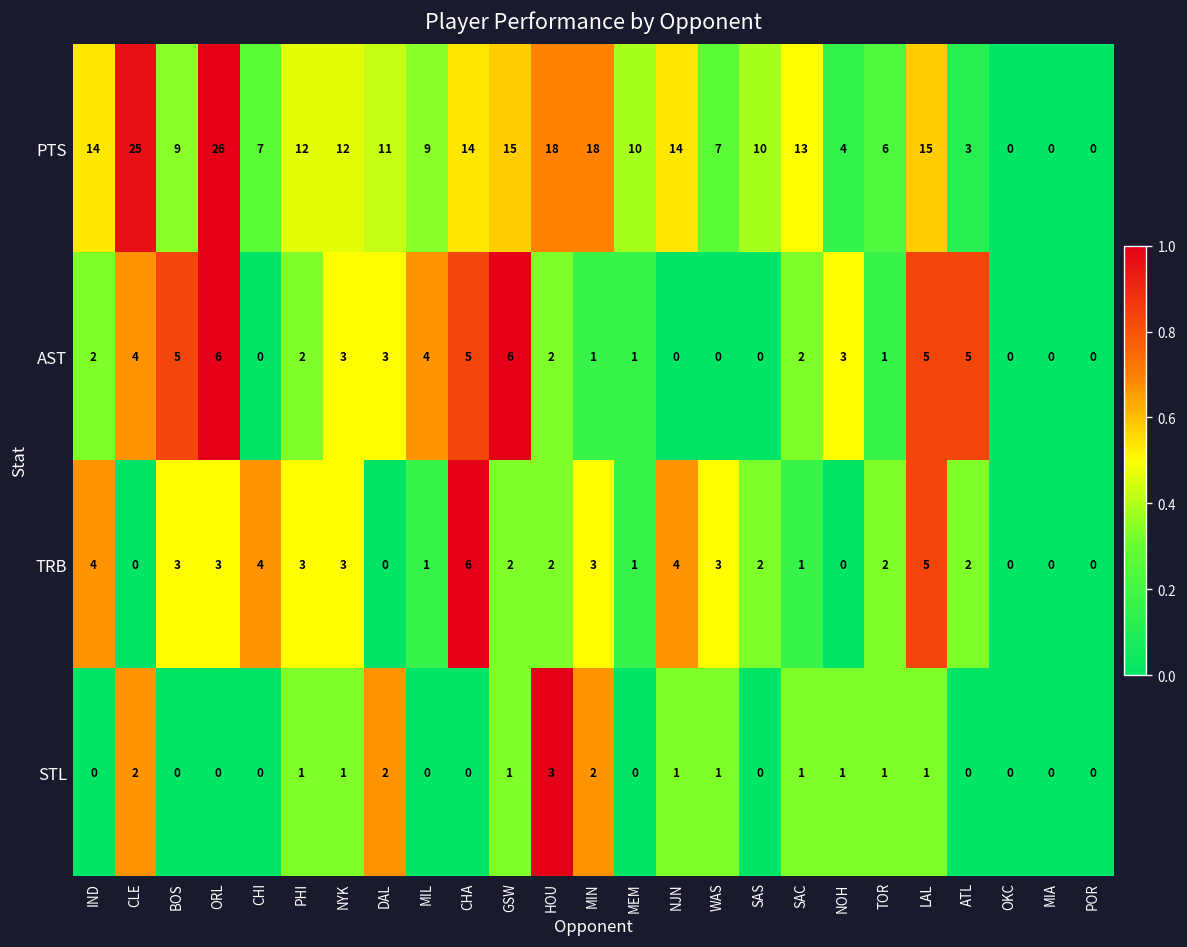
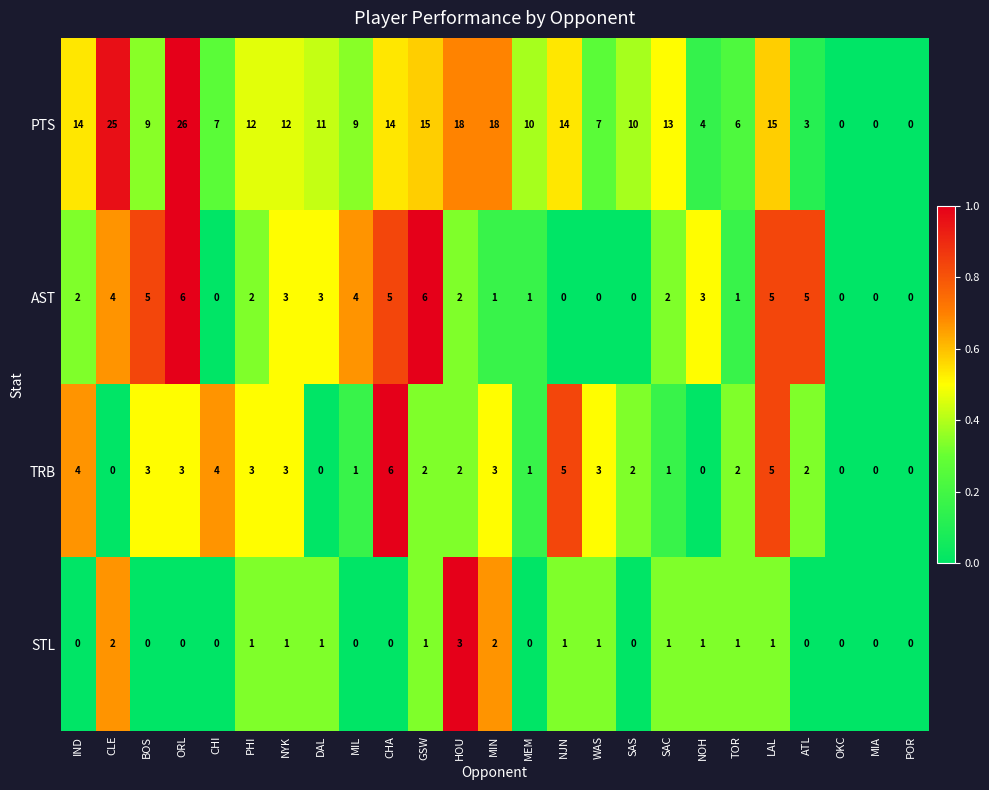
  {
    "PTS": {
      "IND": 14,
      "CLE": 25,
      "BOS": 9,
      "ORL": 26,
      "CHI": 7,
      "PHI": 12,
      "NYK": 12,
      "DAL": 11,
      "MIL": 9,
      "CHA": 14,
      "GSW": 15,
      "HOU": 18,
      "MIN": 18,
      "MEM": 10,
      "NJN": 14,
      "WAS": 7,
      "SAS": 10,
      "SAC": 13,
      "NOH": 4,
      "TOR": 6,
      "LAL": 15,
      "ATL": 3,
      "OKC": 0,
      "MIA": 0,
      "POR": 0
    },
    "AST": {
      "IND": 2,
      "CLE": 4,
      "BOS": 5,
      "ORL": 6,
      "CHI": 0,
      "PHI": 2,
      "NYK": 3,
      "DAL": 3,
      "MIL": 4,
      "CHA": 5,
      "GSW": 6,
      "HOU": 2,
      "MIN": 1,
      "MEM": 1,
      "NJN": 0,
      "WAS": 0,
      "SAS": 0,
      "SAC": 2,
      "NOH": 3,
      "TOR": 1,
      "LAL": 5,
      "ATL": 5,
      "OKC": 0,
      "MIA": 0,
      "POR": 0
    },
    "TRB": {
      "IND": 4,
      "CLE": 0,
      "BOS": 3,
      "ORL": 3,
      "CHI": 4,
      "PHI": 3,
      "NYK": 3,
      "DAL": 0,
      "MIL": 1,
      "CHA": 6,
      "GSW": 2,
      "HOU": 2,
      "MIN": 3,
      "MEM": 1,
-     "NJN": 4,
+     "NJN": 5,
      "WAS": 3,
      "SAS": 2,
      "SAC": 1,
      "NOH": 0,
      "TOR": 2,
      "LAL": 5,
      "ATL": 2,
      "OKC": 0,
      "MIA": 0,
      "POR": 0
    },
    "STL": {
      "IND": 0,
      "CLE": 2,
      "BOS": 0,
      "ORL": 0,
      "CHI": 0,
      "PHI": 1,
      "NYK": 1,
-     "DAL": 2,
+     "DAL": 1,
      "MIL": 0,
      "CHA": 0,
      "GSW": 1,
      "HOU": 3,
      "MIN": 2,
      "MEM": 0,
      "NJN": 1,
      "WAS": 1,
      "SAS": 0,
      "SAC": 1,
      "NOH": 1,
      "TOR": 1,
      "LAL": 1,
      "ATL": 0,
      "OKC": 0,
      "MIA": 0,
      "POR": 0
    }
  }
